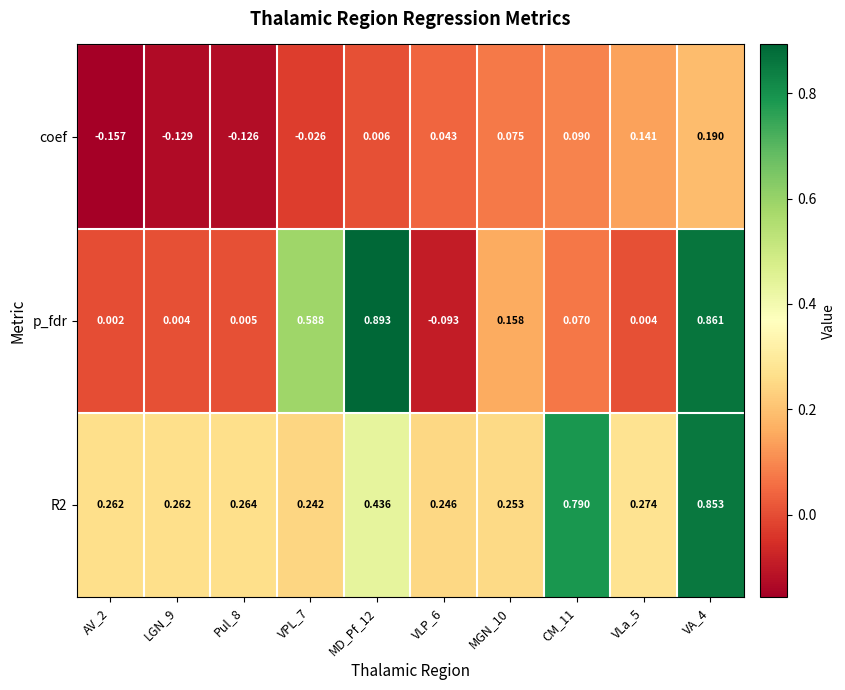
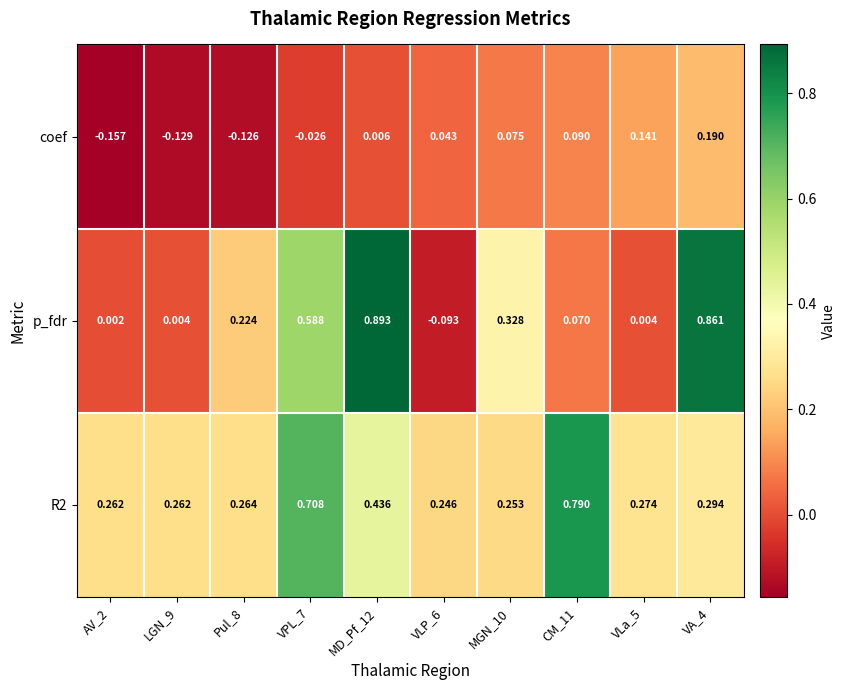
  {
    "coef": {
      "AV_2": -0.157,
      "LGN_9": -0.129,
      "Pul_8": -0.126,
      "VPL_7": -0.026,
      "MD_Pf_12": 0.006,
      "VLP_6": 0.043,
      "MGN_10": 0.075,
      "CM_11": 0.090,
      "VLa_5": 0.141,
      "VA_4": 0.190
    },
    "p_fdr": {
      "AV_2": 0.002,
      "LGN_9": 0.004,
-     "Pul_8": 0.005,
+     "Pul_8": 0.224,
      "VPL_7": 0.588,
      "MD_Pf_12": 0.893,
      "VLP_6": -0.093,
-     "MGN_10": 0.158,
+     "MGN_10": 0.328,
      "CM_11": 0.070,
      "VLa_5": 0.004,
      "VA_4": 0.861
    },
    "R2": {
      "AV_2": 0.262,
      "LGN_9": 0.262,
      "Pul_8": 0.264,
-     "VPL_7": 0.242,
+     "VPL_7": 0.708,
      "MD_Pf_12": 0.436,
      "VLP_6": 0.246,
      "MGN_10": 0.253,
      "CM_11": 0.790,
      "VLa_5": 0.274,
-     "VA_4": 0.853
+     "VA_4": 0.294
    }
  }
